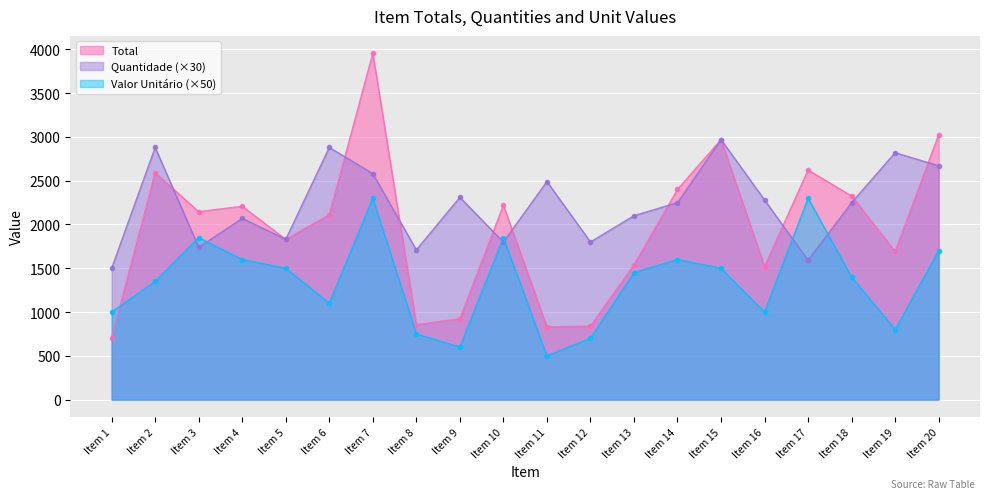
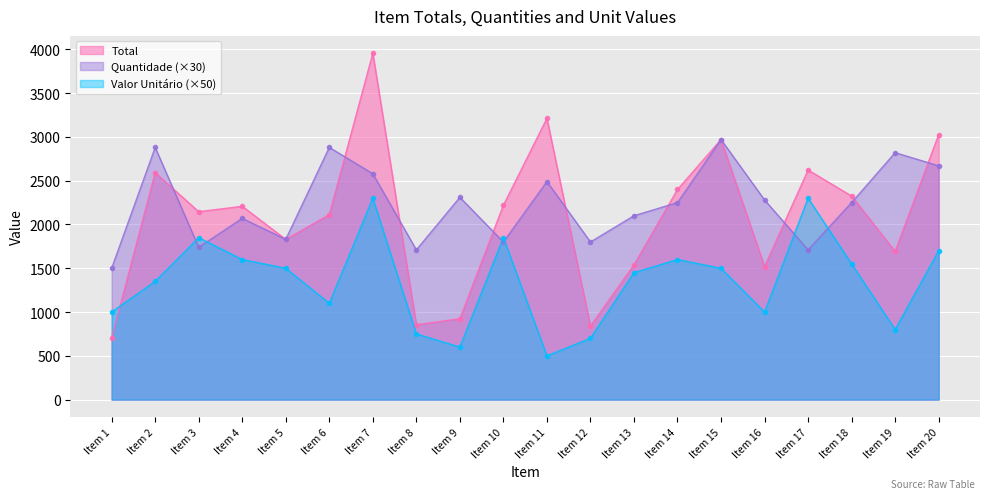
  {
    "Total": {
      "Item 1": 700,
      "Item 2": 2600,
      "Item 3": 2100,
      "Item 4": 2200,
      "Item 6": 2100,
      "Item 7": 4000,
      "Item 8": 900,
      "Item 9": 900,
      "Item 10": 2200,
-     "Item 11": 800,
+     "Item 11": 3200,
      "Item 12": 800,
      "Item 13": 1500,
      "Item 14": 2400,
      "Item 16": 1500,
      "Item 17": 2600,
      "Item 18": 2300,
      "Item 19": 1700,
      "Item 20": 3000
    },
    "Quantidade (×30)": {
      "Item 1": 1500,
      "Item 2": 2900,
      "Item 3": 1700,
      "Item 4": 2100,
      "Item 6": 2900,
      "Item 7": 2600,
      "Item 8": 1700,
      "Item 9": 2300,
      "Item 10": 1800,
      "Item 11": 2500,
      "Item 12": 1800,
      "Item 13": 2100,
      "Item 14": 2300,
      "Item 16": 2300,
-     "Item 17": 1600,
+     "Item 17": 1700,
      "Item 18": 2300,
      "Item 19": 2800,
      "Item 20": 2700
    },
    "Valor Unitário (×50)": {
      "Item 1": 1000,
      "Item 2": 1400,
      "Item 3": 1900,
      "Item 4": 1600,
      "Item 5": 1500,
      "Item 6": 1100,
      "Item 7": 2300,
      "Item 8": 800,
      "Item 9": 600,
      "Item 10": 1900,
      "Item 11": 500,
      "Item 12": 700,
      "Item 13": 1500,
      "Item 14": 1600,
      "Item 15": 1500,
      "Item 16": 1000,
      "Item 17": 2300,
-     "Item 18": 1400,
+     "Item 18": 1600,
      "Item 19": 800,
      "Item 20": 1700
    }
  }
